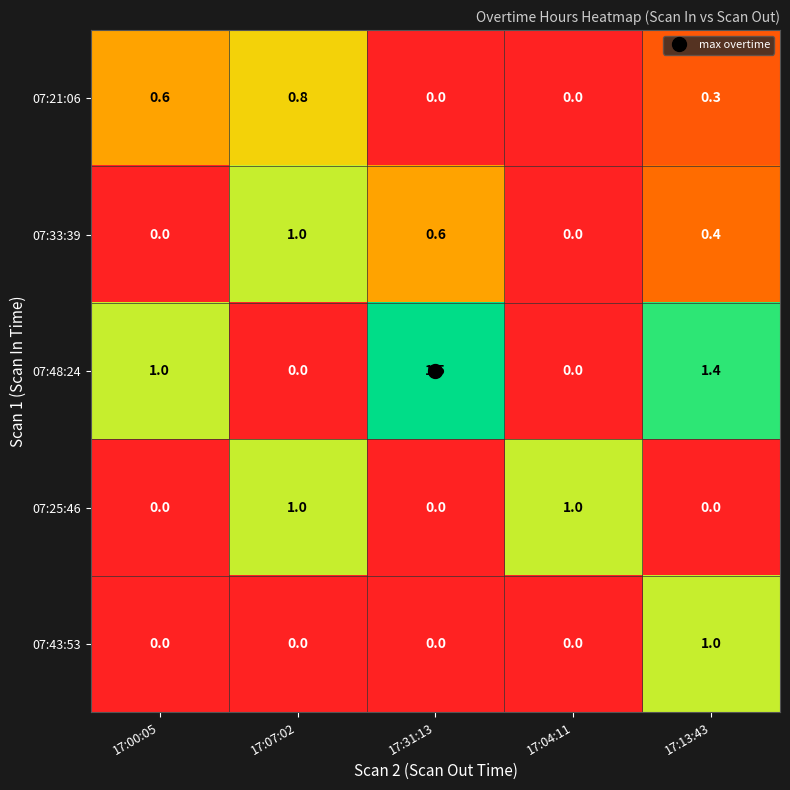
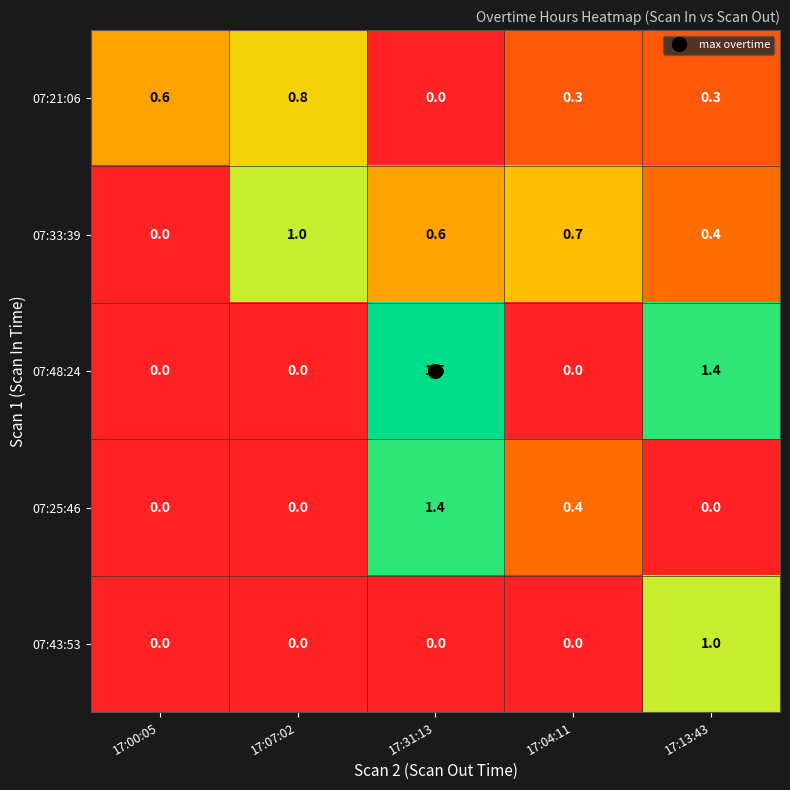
  {
    "07:21:06": {
      "17:00:05": 0.6,
      "17:07:02": 0.8,
      "17:31:13": 0.0,
-     "17:04:11": 0.0,
+     "17:04:11": 0.3,
      "17:13:43": 0.3
    },
    "07:33:39": {
      "17:00:05": 0.0,
      "17:07:02": 1.0,
      "17:31:13": 0.6,
-     "17:04:11": 0.0,
+     "17:04:11": 0.7,
      "17:13:43": 0.4
    },
    "07:48:24": {
-     "17:00:05": 1.0,
+     "17:00:05": 0.0,
      "17:07:02": 0.0,
      "17:04:11": 0.0,
      "17:13:43": 1.4
    },
    "07:25:46": {
      "17:00:05": 0.0,
-     "17:07:02": 1.0,
-     "17:31:13": 0.0,
-     "17:04:11": 1.0,
+     "17:07:02": 0.0,
+     "17:31:13": 1.4,
+     "17:04:11": 0.4,
      "17:13:43": 0.0
    },
    "07:43:53": {
      "17:00:05": 0.0,
      "17:07:02": 0.0,
      "17:31:13": 0.0,
      "17:04:11": 0.0,
      "17:13:43": 1.0
    }
  }
